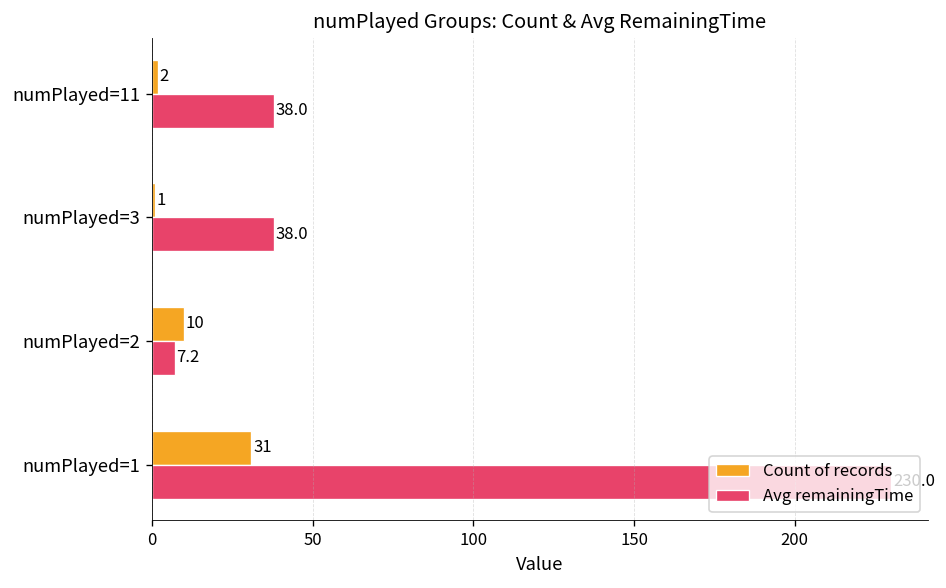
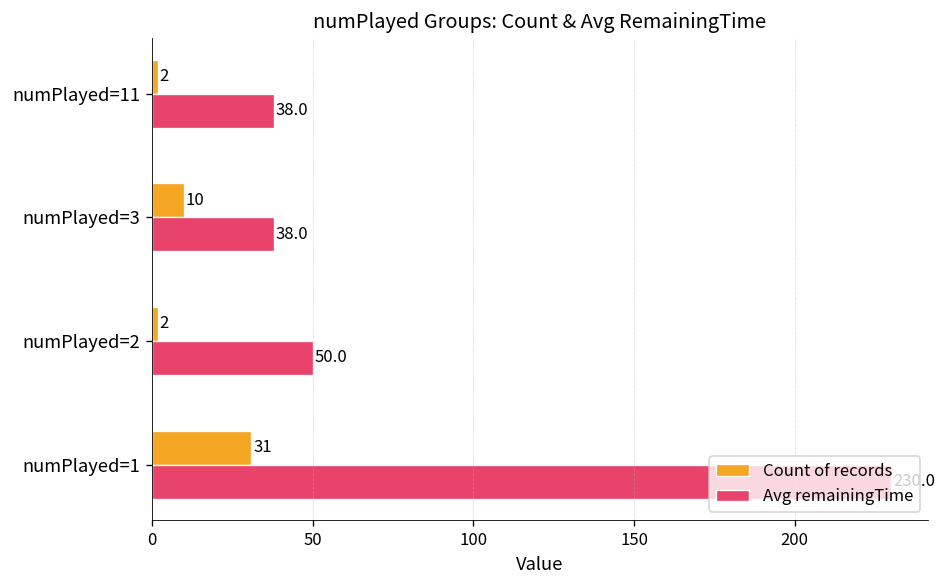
  {
    "Count of records": {
      "numPlayed=11": 2,
-     "numPlayed=3": 1,
-     "numPlayed=2": 10,
+     "numPlayed=3": 10,
+     "numPlayed=2": 2,
      "numPlayed=1": 31
    },
    "Avg remainingTime": {
      "numPlayed=11": 38.0,
      "numPlayed=3": 38.0,
-     "numPlayed=2": 7.2
+     "numPlayed=2": 50.0
    }
  }
